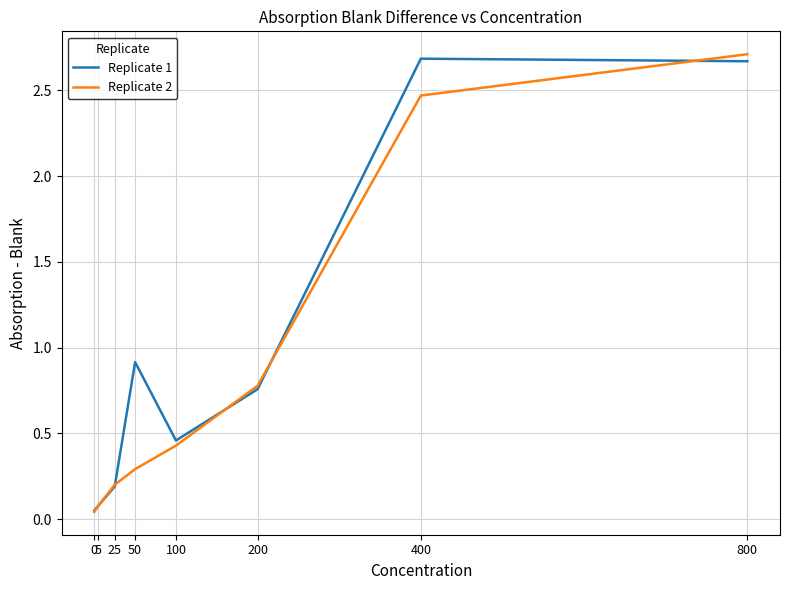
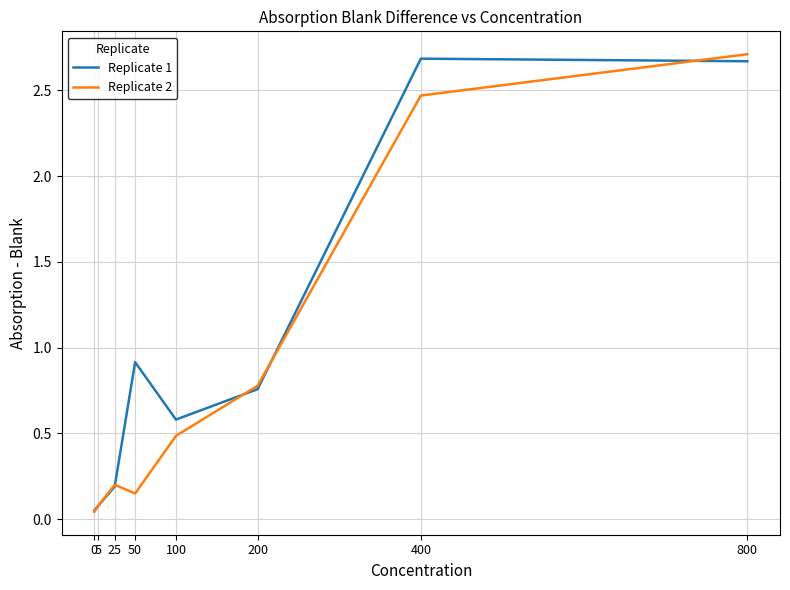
  {
    "Replicate 1": {
      "50": 0.92,
-     "100": 0.46,
+     "100": 0.58,
      "200": 0.76,
      "400": 2.69,
      "800": 2.67
    },
    "Replicate 2": {
-     "50": 0.29,
-     "100": 0.43,
+     "50": 0.15,
+     "100": 0.49,
      "200": 0.78,
      "400": 2.47,
      "800": 2.71
    }
  }
